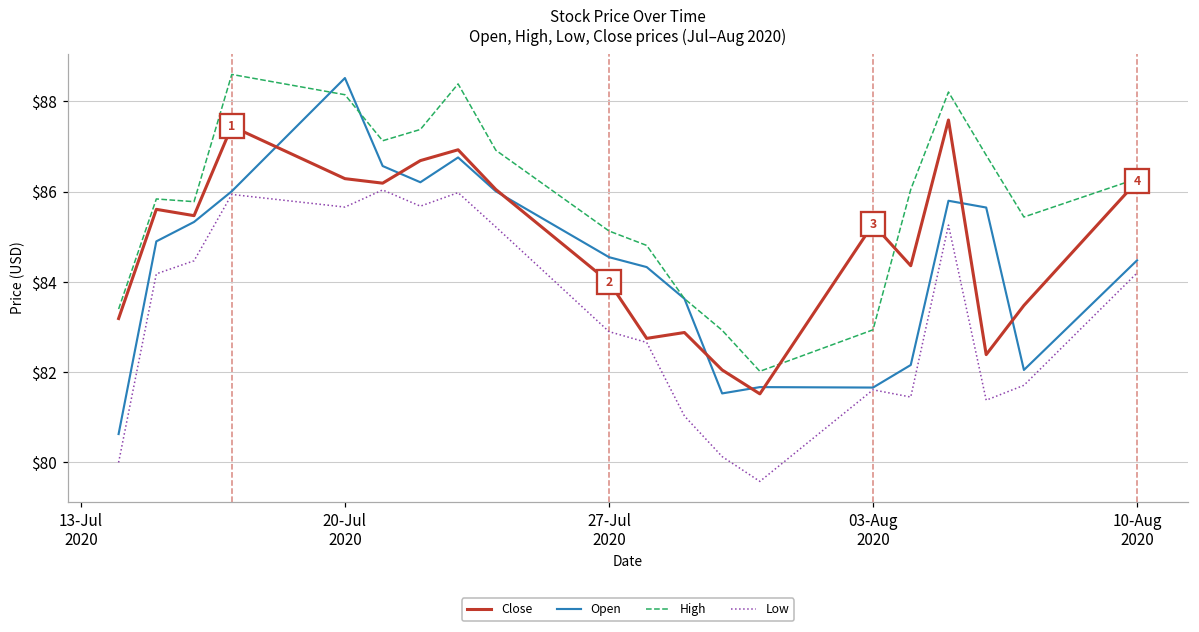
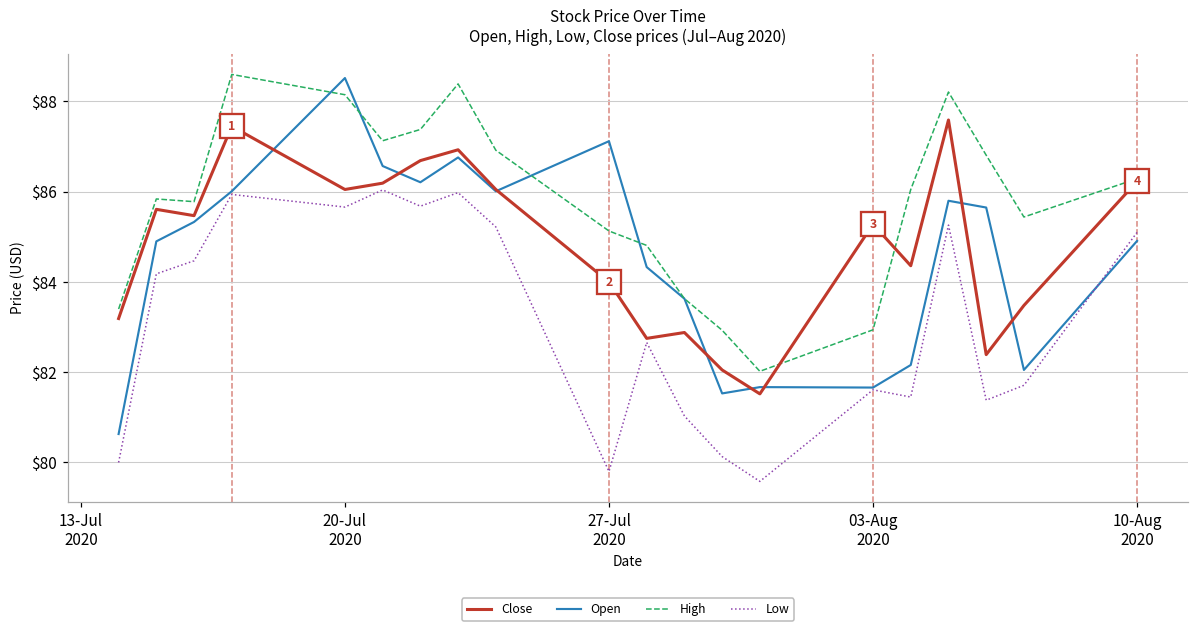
  {
    "Close": {
-     "20-Jul 2020": "$86.3"
+     "20-Jul 2020": "$86.1"
    },
    "Open": {
      "20-Jul 2020": "$88.5",
-     "27-Jul 2020": "$84.6",
-     "10-Aug 2020": "$84.5"
+     "27-Jul 2020": "$87.1",
+     "10-Aug 2020": "$84.9"
    },
    "High": {
      "20-Jul 2020": "$88.2",
      "27-Jul 2020": "$85.1",
      "03-Aug 2020": "$82.9"
    },
    "Low": {
      "20-Jul 2020": "$85.7",
-     "27-Jul 2020": "$82.9",
-     "10-Aug 2020": "$84.2"
+     "27-Jul 2020": "$79.8",
+     "10-Aug 2020": "$85.1"
    }
  }
